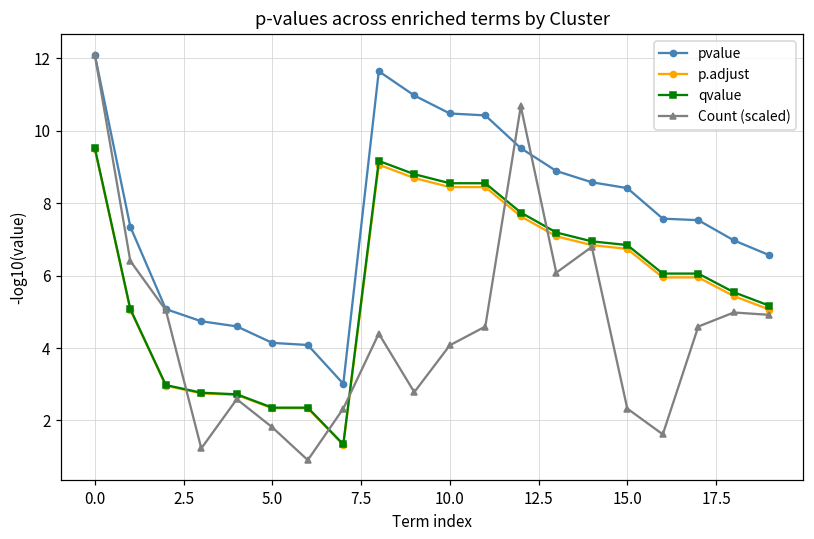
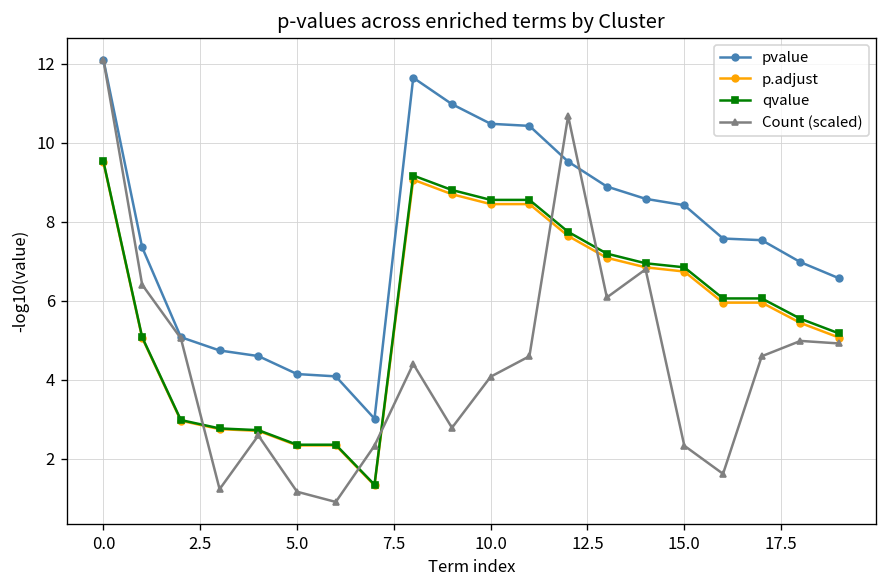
  {
    "pvalue": {
      "5.0": 4.1,
      "10.0": 10.5,
      "15.0": 8.4
    },
    "p.adjust": {
      "10.0": 8.4,
      "15.0": 6.7
    },
    "qvalue": {
      "10.0": 8.6,
      "15.0": 6.8
    },
    "Count (scaled)": {
-     "5.0": 1.8,
+     "5.0": 1.2,
      "10.0": 4.1,
      "15.0": 2.3
    }
  }
